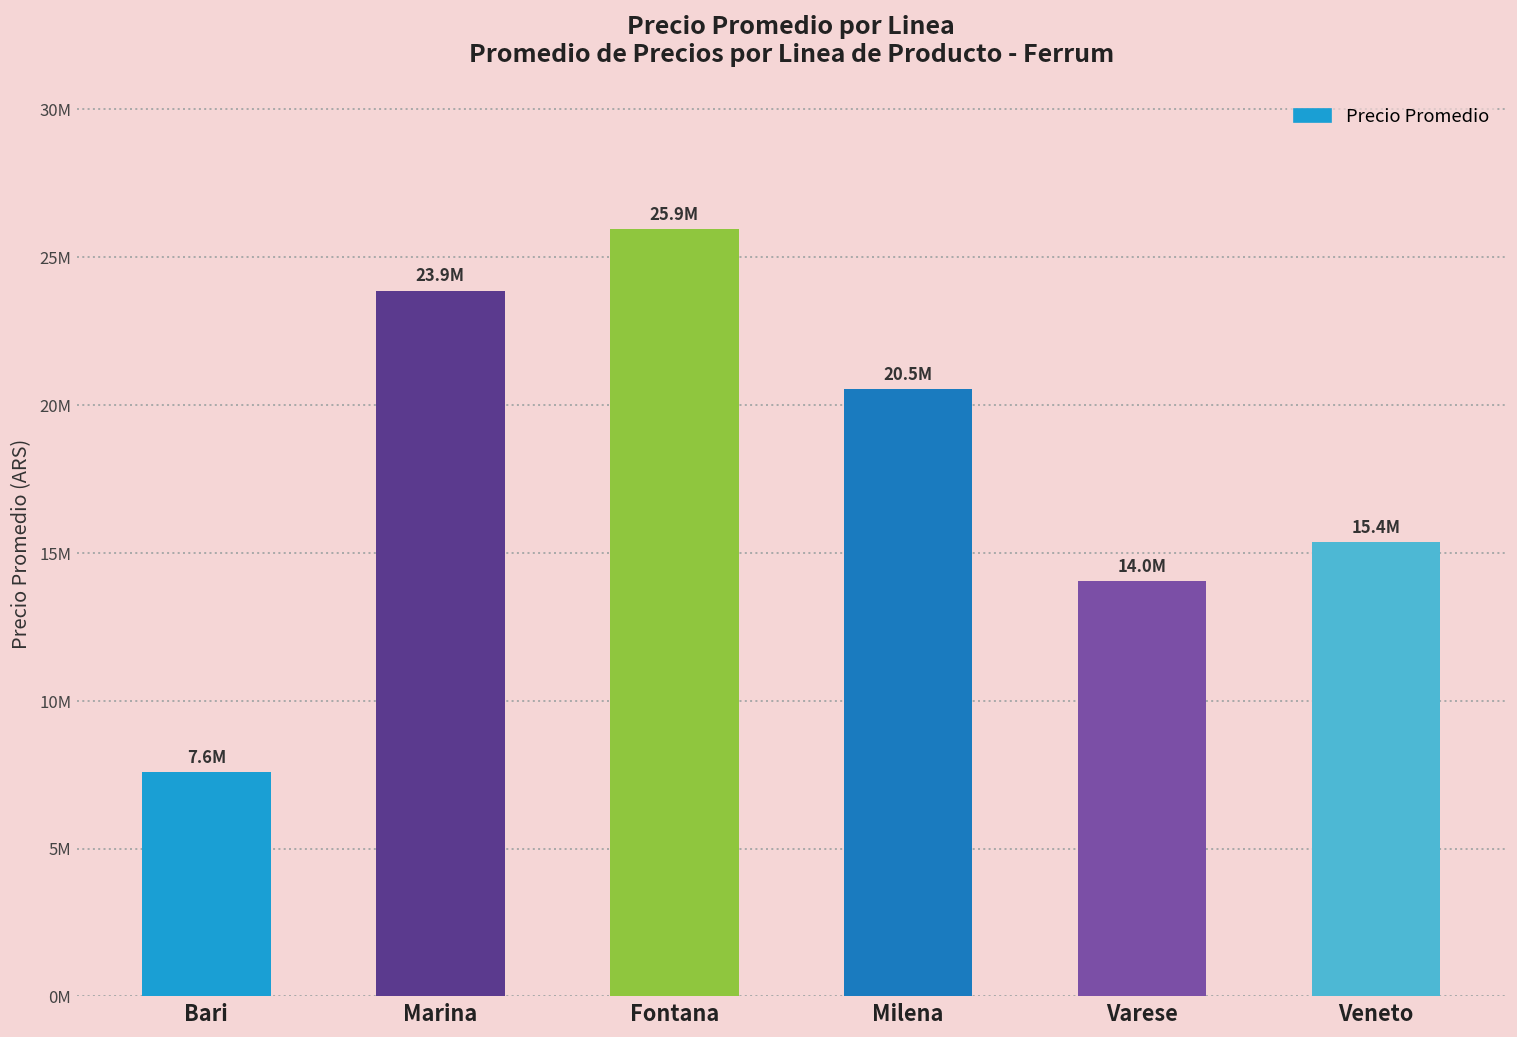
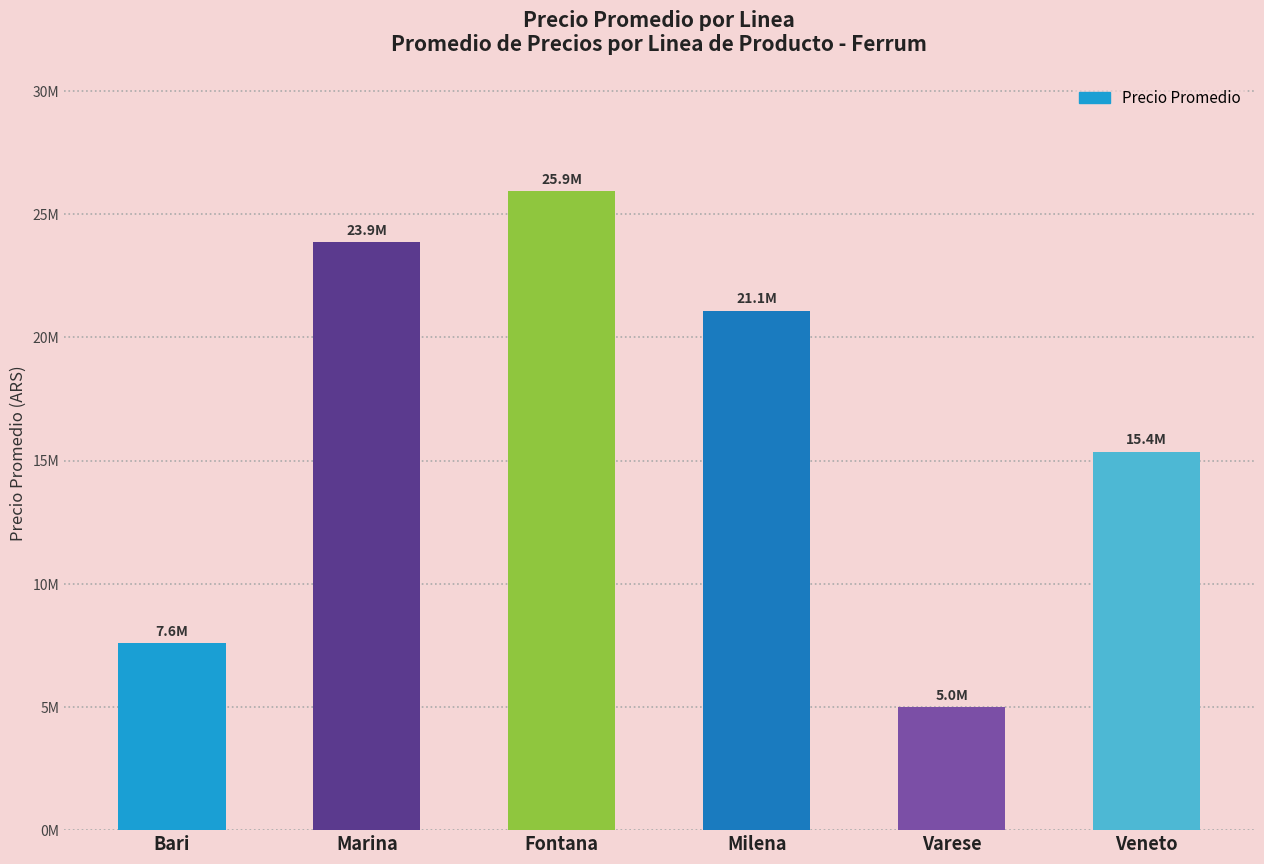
  {
    "Bari": "7.6M",
    "Marina": "23.9M",
    "Fontana": "25.9M",
-   "Milena": "20.5M",
-   "Varese": "14.0M",
+   "Milena": "21.1M",
+   "Varese": "5.0M",
    "Veneto": "15.4M"
  }
